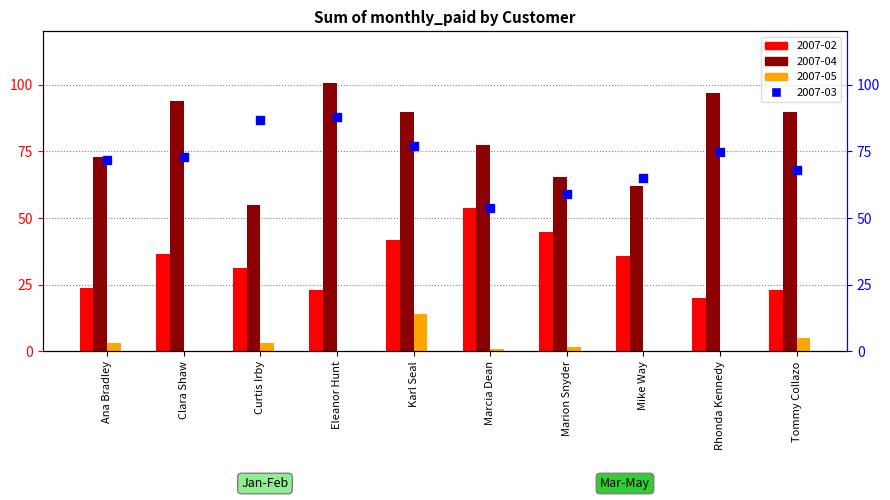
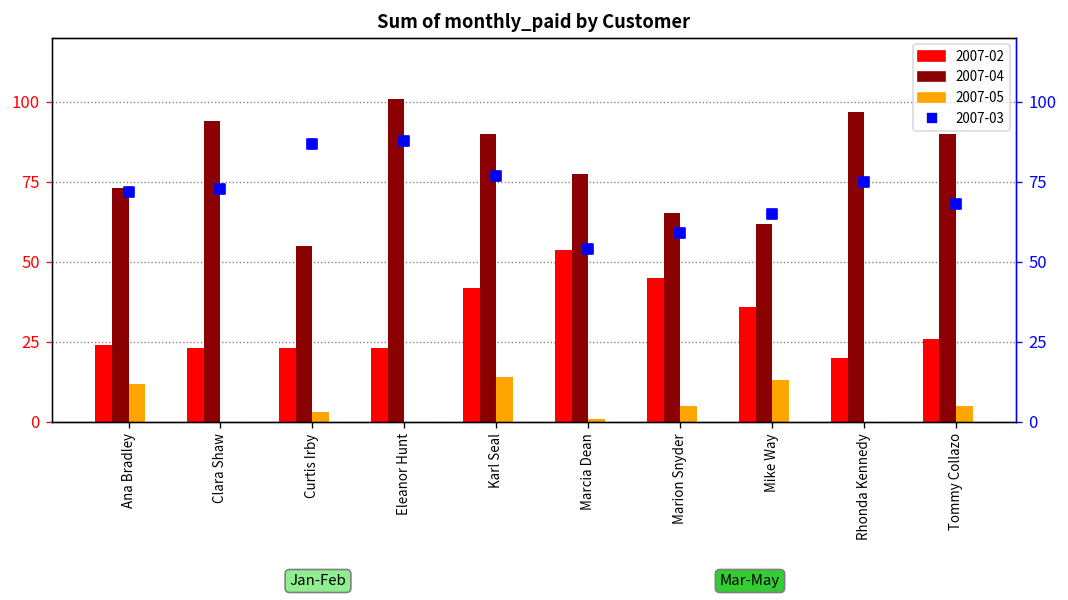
  {
    "2007-02": {
      "Ana Bradley": 24,
-     "Clara Shaw": 36,
-     "Curtis Irby": 31,
+     "Clara Shaw": 23,
+     "Curtis Irby": 23,
      "Eleanor Hunt": 23,
      "Karl Seal": 42,
      "Marcia Dean": 54,
      "Marion Snyder": 45,
      "Mike Way": 36,
      "Rhonda Kennedy": 20,
-     "Tommy Collazo": 23
+     "Tommy Collazo": 26
    },
    "2007-04": {
      "Ana Bradley": 73,
      "Clara Shaw": 94,
      "Curtis Irby": 55,
      "Eleanor Hunt": 101,
      "Karl Seal": 90,
      "Marcia Dean": 77,
      "Marion Snyder": 65,
      "Mike Way": 62,
      "Rhonda Kennedy": 97,
      "Tommy Collazo": 90
    },
    "2007-05": {
-     "Ana Bradley": 3,
+     "Ana Bradley": 12,
      "Clara Shaw": 0,
      "Curtis Irby": 3,
      "Eleanor Hunt": 0,
      "Karl Seal": 14,
      "Marcia Dean": 1,
-     "Marion Snyder": 2,
-     "Mike Way": 0,
+     "Marion Snyder": 5,
+     "Mike Way": 13,
      "Rhonda Kennedy": 0,
      "Tommy Collazo": 5
    }
  }
